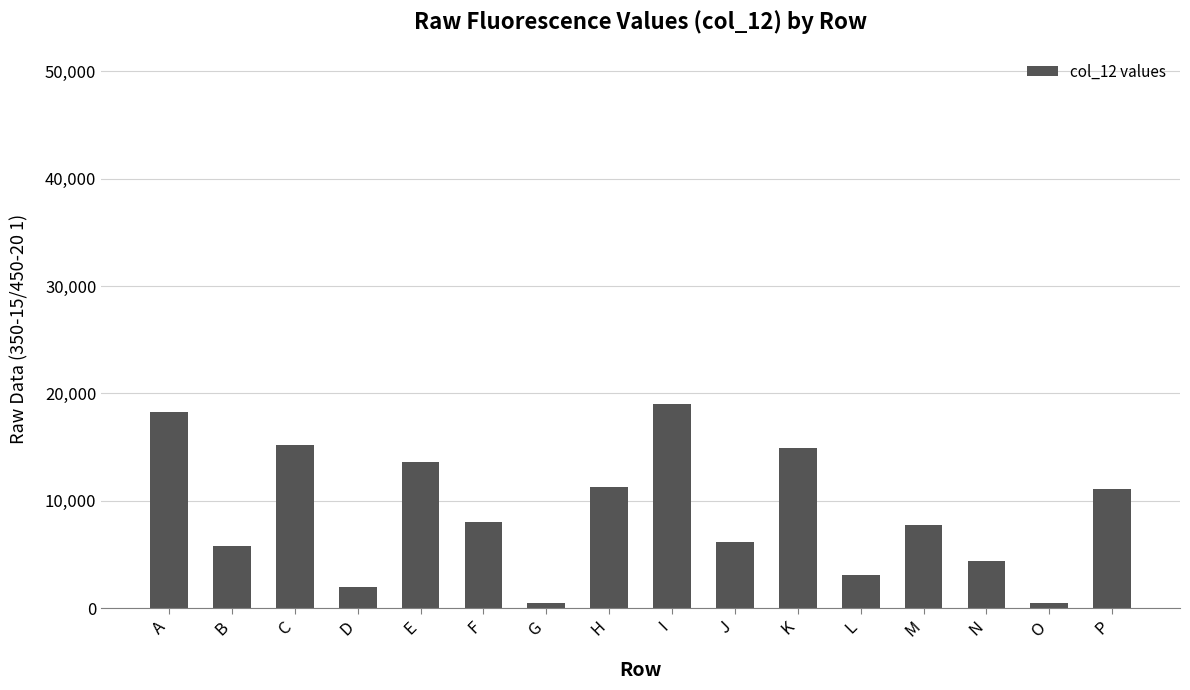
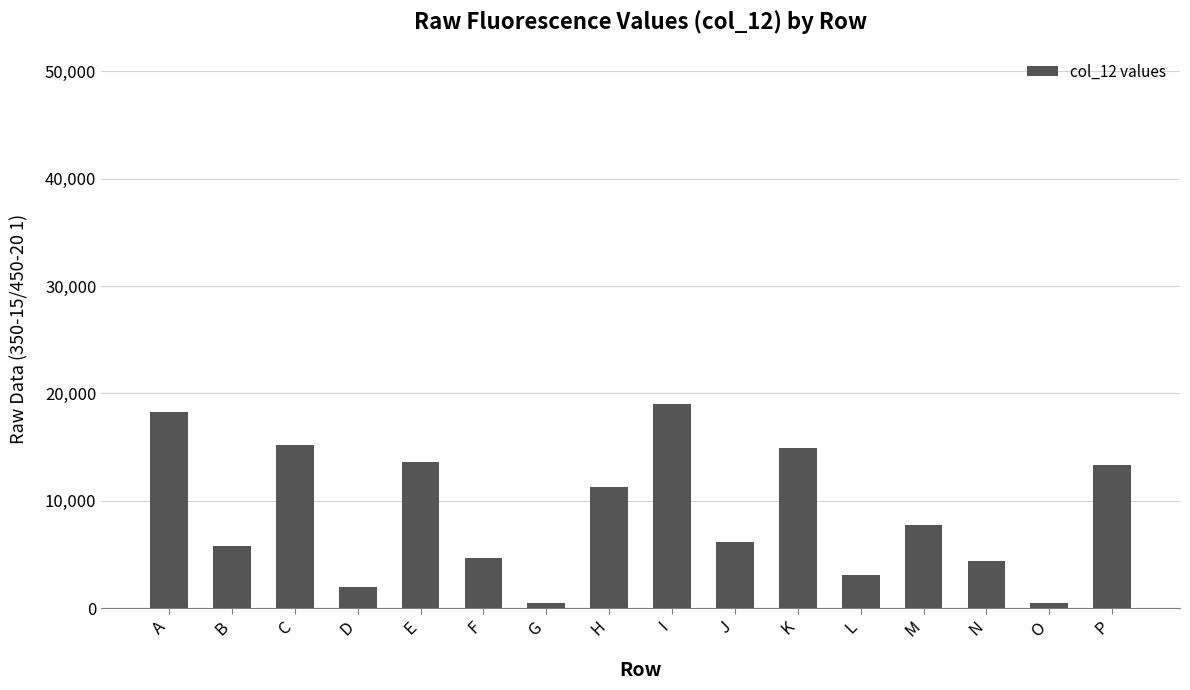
  {
    "A": "18,300",
    "B": "5,800",
    "C": "15,200",
    "D": "2,000",
    "E": "13,600",
-   "F": "8,100",
+   "F": "4,700",
    "G": "500",
    "H": "11,300",
    "I": "19,000",
    "J": "6,100",
    "K": "15,000",
    "L": "3,100",
    "M": "7,700",
    "N": "4,400",
    "O": "500",
-   "P": "11,100"
+   "P": "13,400"
  }
